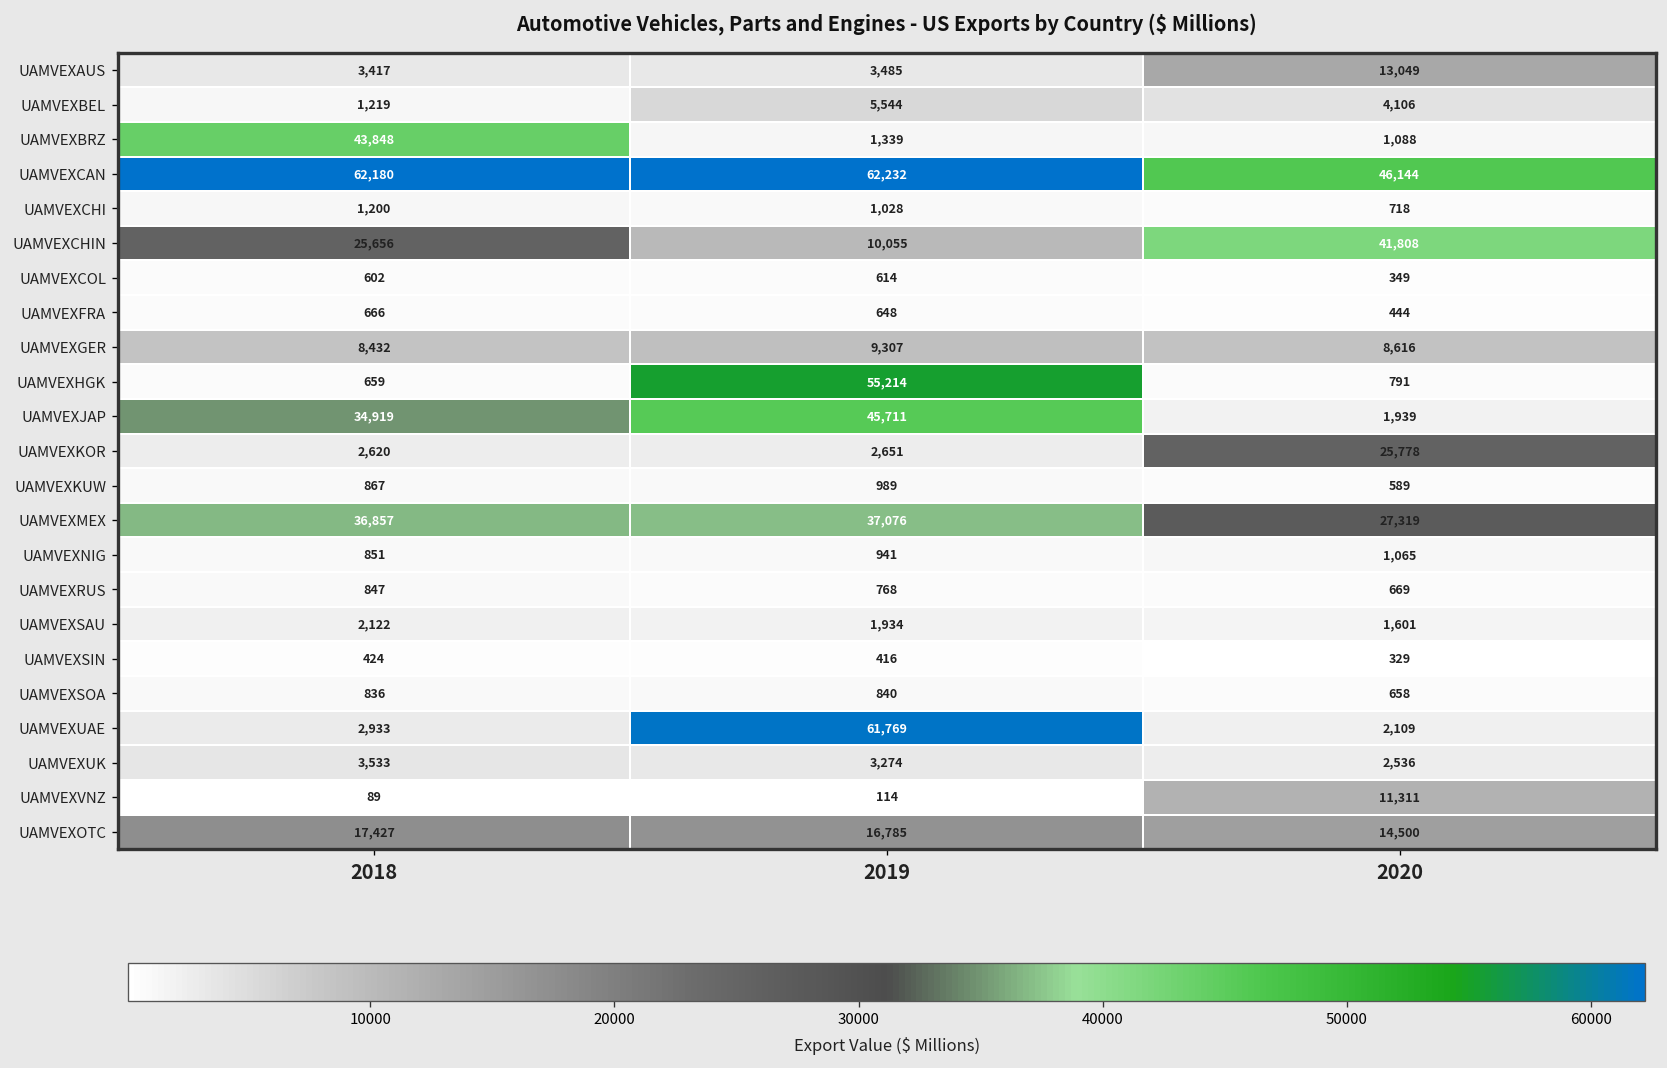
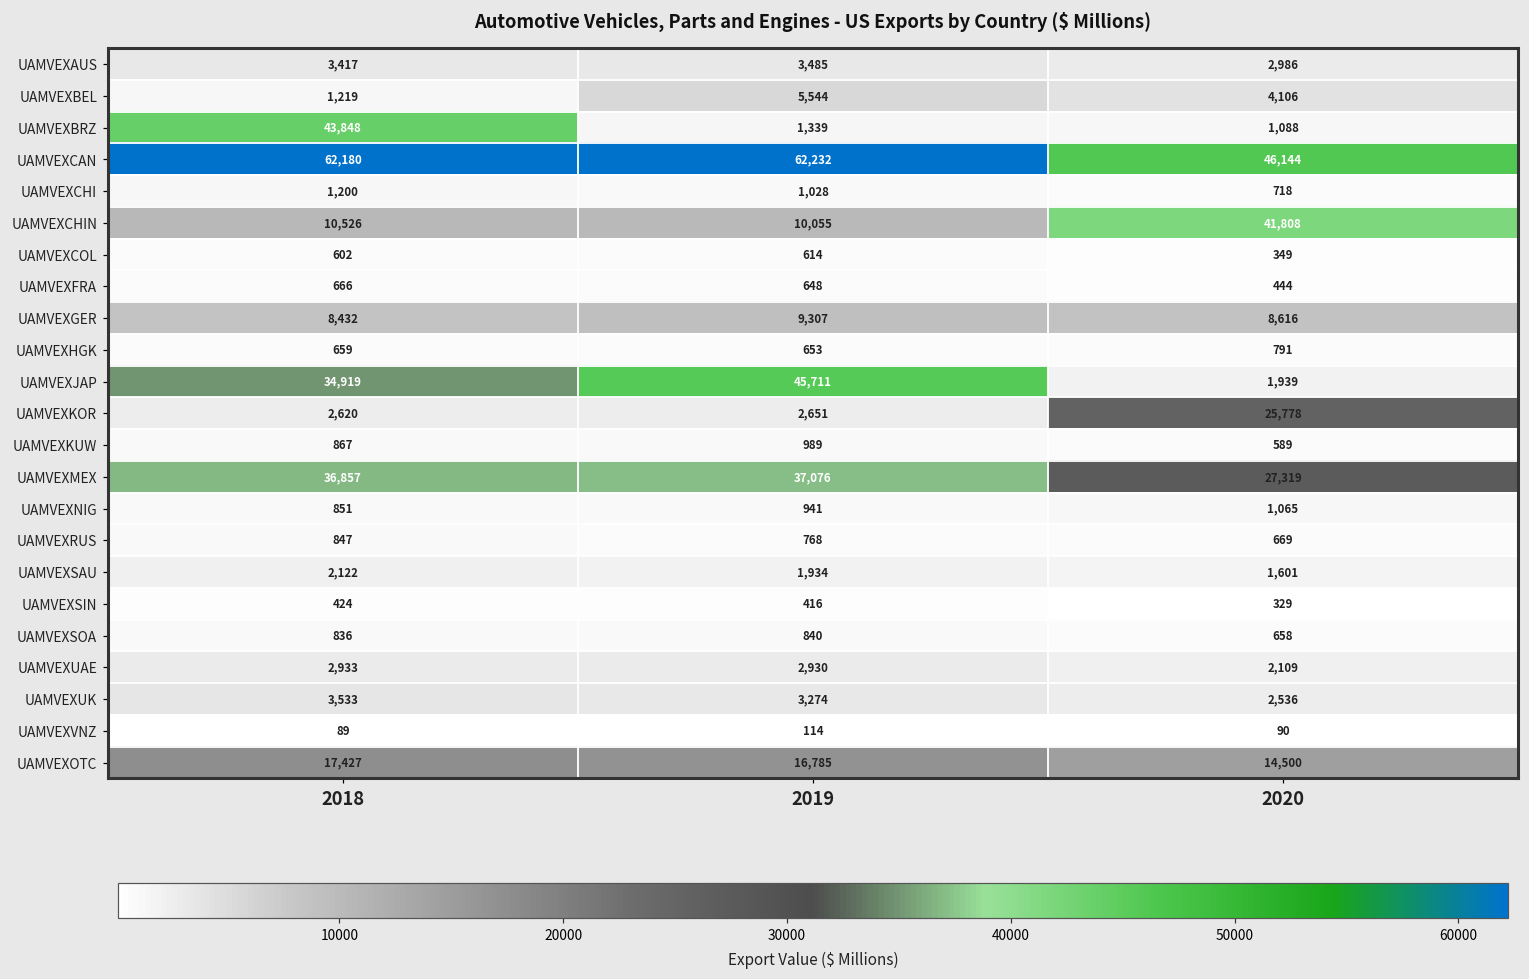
  {
    "UAMVEXAUS": {
      "2018": "3,417",
      "2019": "3,485",
-     "2020": "13,049"
+     "2020": "2,986"
    },
    "UAMVEXBEL": {
      "2018": "1,219",
      "2019": "5,544",
      "2020": "4,106"
    },
    "UAMVEXBRZ": {
      "2018": "43,848",
      "2019": "1,339",
      "2020": "1,088"
    },
    "UAMVEXCAN": {
      "2018": "62,180",
      "2019": "62,232",
      "2020": "46,144"
    },
    "UAMVEXCHI": {
      "2018": "1,200",
      "2019": "1,028",
      "2020": "718"
    },
    "UAMVEXCHIN": {
-     "2018": "25,656",
+     "2018": "10,526",
      "2019": "10,055",
      "2020": "41,808"
    },
    "UAMVEXCOL": {
      "2018": "602",
      "2019": "614",
      "2020": "349"
    },
    "UAMVEXFRA": {
      "2018": "666",
      "2019": "648",
      "2020": "444"
    },
    "UAMVEXGER": {
      "2018": "8,432",
      "2019": "9,307",
      "2020": "8,616"
    },
    "UAMVEXHGK": {
      "2018": "659",
-     "2019": "55,214",
+     "2019": "653",
      "2020": "791"
    },
    "UAMVEXJAP": {
      "2018": "34,919",
      "2019": "45,711",
      "2020": "1,939"
    },
    "UAMVEXKOR": {
      "2018": "2,620",
      "2019": "2,651",
      "2020": "25,778"
    },
    "UAMVEXKUW": {
      "2018": "867",
      "2019": "989",
      "2020": "589"
    },
    "UAMVEXMEX": {
      "2018": "36,857",
      "2019": "37,076",
      "2020": "27,319"
    },
    "UAMVEXNIG": {
      "2018": "851",
      "2019": "941",
      "2020": "1,065"
    },
    "UAMVEXRUS": {
      "2018": "847",
      "2019": "768",
      "2020": "669"
    },
    "UAMVEXSAU": {
      "2018": "2,122",
      "2019": "1,934",
      "2020": "1,601"
    },
    "UAMVEXSIN": {
      "2018": "424",
      "2019": "416",
      "2020": "329"
    },
    "UAMVEXSOA": {
      "2018": "836",
      "2019": "840",
      "2020": "658"
    },
    "UAMVEXUAE": {
      "2018": "2,933",
-     "2019": "61,769",
+     "2019": "2,930",
      "2020": "2,109"
    },
    "UAMVEXUK": {
      "2018": "3,533",
      "2019": "3,274",
      "2020": "2,536"
    },
    "UAMVEXVNZ": {
      "2018": "89",
      "2019": "114",
-     "2020": "11,311"
+     "2020": "90"
    },
    "UAMVEXOTC": {
      "2018": "17,427",
      "2019": "16,785",
      "2020": "14,500"
    }
  }
